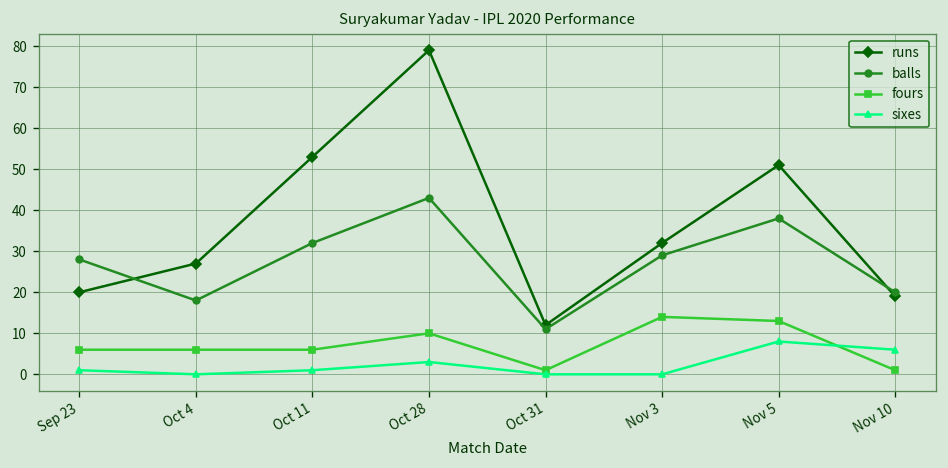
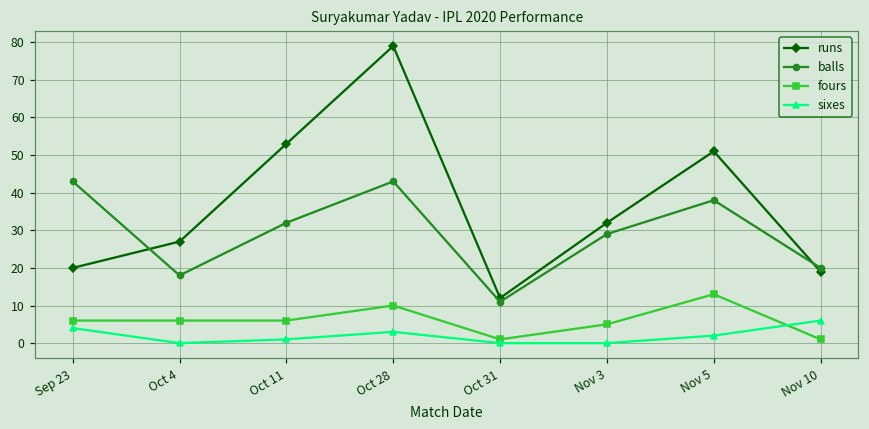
  {
    "runs": {
      "Sep 23": 20,
      "Oct 4": 27,
      "Oct 11": 53,
      "Oct 28": 79,
      "Oct 31": 12,
      "Nov 3": 32,
      "Nov 5": 51,
      "Nov 10": 19
    },
    "balls": {
-     "Sep 23": 28,
+     "Sep 23": 43,
      "Oct 4": 18,
      "Oct 11": 32,
      "Oct 28": 43,
      "Oct 31": 11,
      "Nov 3": 29,
      "Nov 5": 38,
      "Nov 10": 20
    },
    "fours": {
      "Sep 23": 6,
      "Oct 4": 6,
      "Oct 11": 6,
      "Oct 28": 10,
      "Oct 31": 1,
-     "Nov 3": 14,
+     "Nov 3": 5,
      "Nov 5": 13,
      "Nov 10": 1
    },
    "sixes": {
-     "Sep 23": 1,
+     "Sep 23": 4,
      "Oct 4": 0,
      "Oct 11": 1,
      "Oct 28": 3,
      "Oct 31": 0,
      "Nov 3": 0,
-     "Nov 5": 8,
+     "Nov 5": 2,
      "Nov 10": 6
    }
  }
